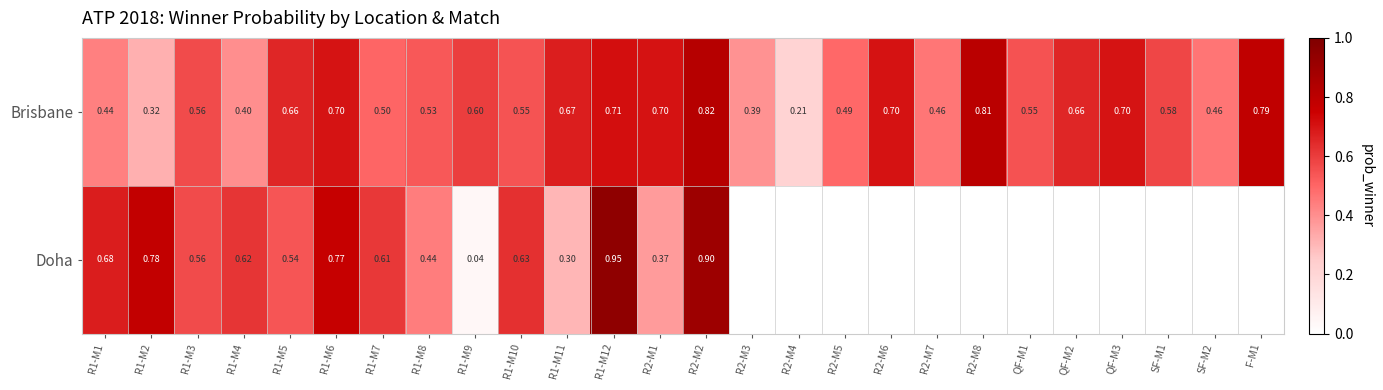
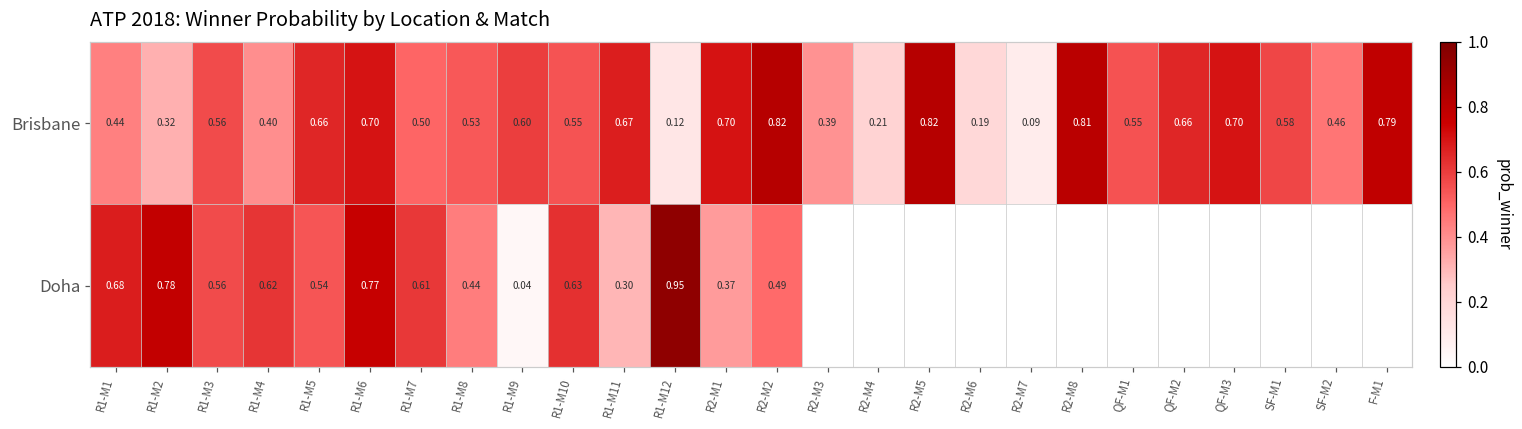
  {
    "Brisbane": {
      "R1-M1": 0.44,
      "R1-M2": 0.32,
      "R1-M3": 0.56,
      "R1-M4": 0.40,
      "R1-M5": 0.66,
      "R1-M6": 0.70,
      "R1-M7": 0.50,
      "R1-M8": 0.53,
      "R1-M9": 0.60,
      "R1-M10": 0.55,
      "R1-M11": 0.67,
-     "R1-M12": 0.71,
+     "R1-M12": 0.12,
      "R2-M1": 0.70,
      "R2-M2": 0.82,
      "R2-M3": 0.39,
      "R2-M4": 0.21,
-     "R2-M5": 0.49,
-     "R2-M6": 0.70,
-     "R2-M7": 0.46,
+     "R2-M5": 0.82,
+     "R2-M6": 0.19,
+     "R2-M7": 0.09,
      "R2-M8": 0.81,
      "QF-M1": 0.55,
      "QF-M2": 0.66,
      "QF-M3": 0.70,
      "SF-M1": 0.58,
      "SF-M2": 0.46,
      "F-M1": 0.79
    },
    "Doha": {
      "R1-M1": 0.68,
      "R1-M2": 0.78,
      "R1-M3": 0.56,
      "R1-M4": 0.62,
      "R1-M5": 0.54,
      "R1-M6": 0.77,
      "R1-M7": 0.61,
      "R1-M8": 0.44,
      "R1-M9": 0.04,
      "R1-M10": 0.63,
      "R1-M11": 0.30,
      "R1-M12": 0.95,
      "R2-M1": 0.37,
-     "R2-M2": 0.90
+     "R2-M2": 0.49
    }
  }
